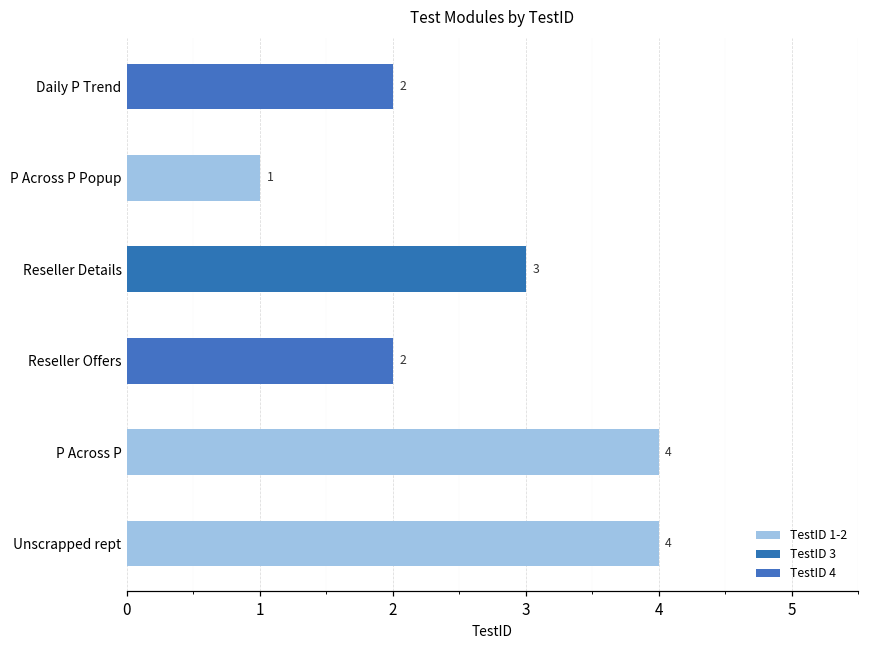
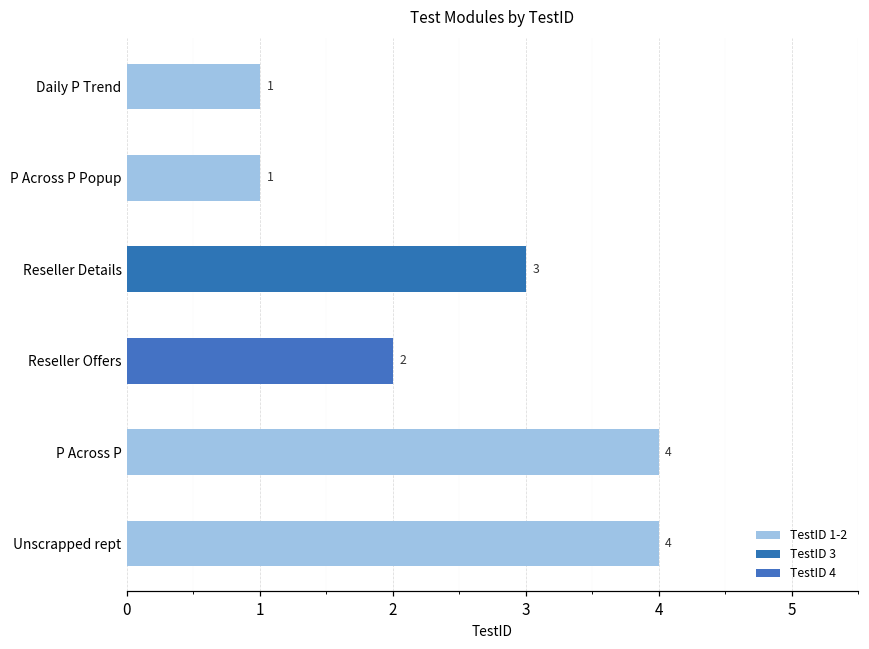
  {
-   "Daily P Trend": 2,
+   "Daily P Trend": 1,
    "P Across P Popup": 1,
    "Reseller Details": 3,
    "Reseller Offers": 2,
    "P Across P": 4,
    "Unscrapped rept": 4
  }
